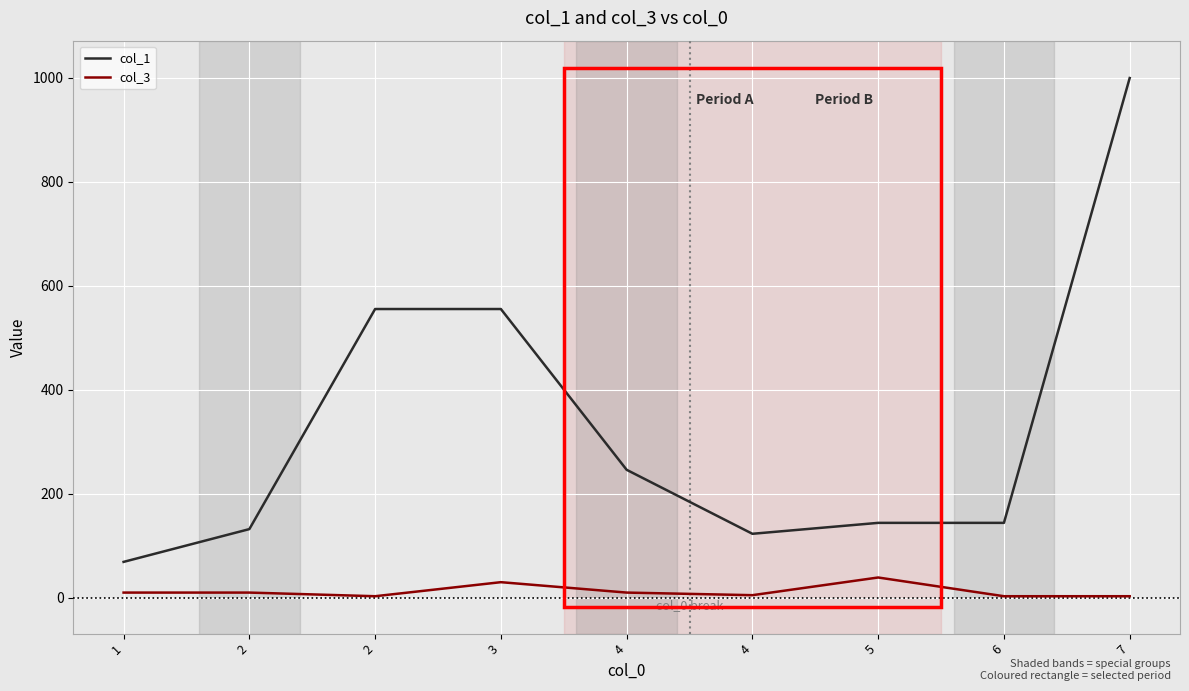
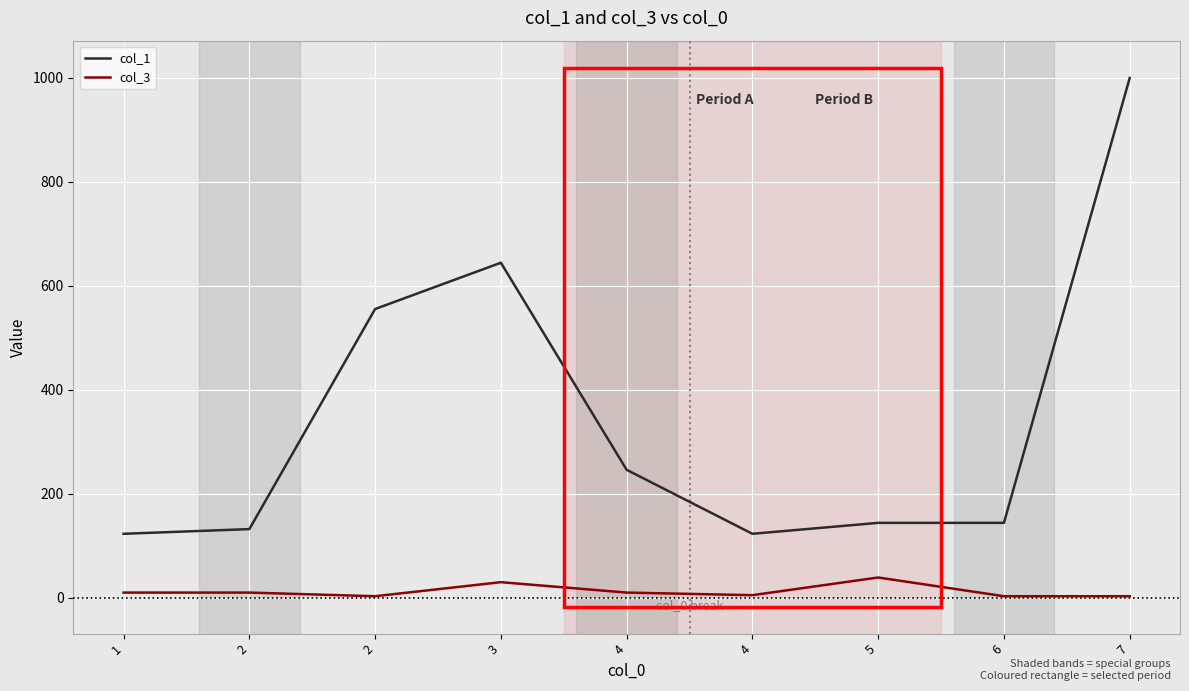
  {
    "col_1": {
-     "1": 70,
-     "3": 560,
+     "1": 120,
+     "3": 640,
      "5": 140,
      "6": 140,
      "7": 1000
    },
    "col_3": {
      "1": 10,
      "3": 30,
      "5": 40,
      "6": 0,
      "7": 0
    }
  }
